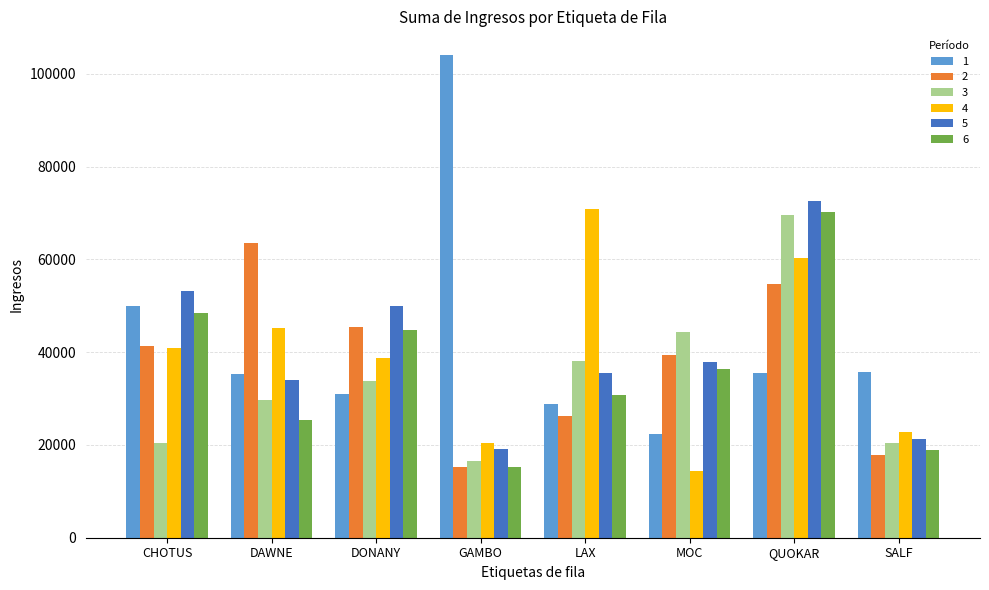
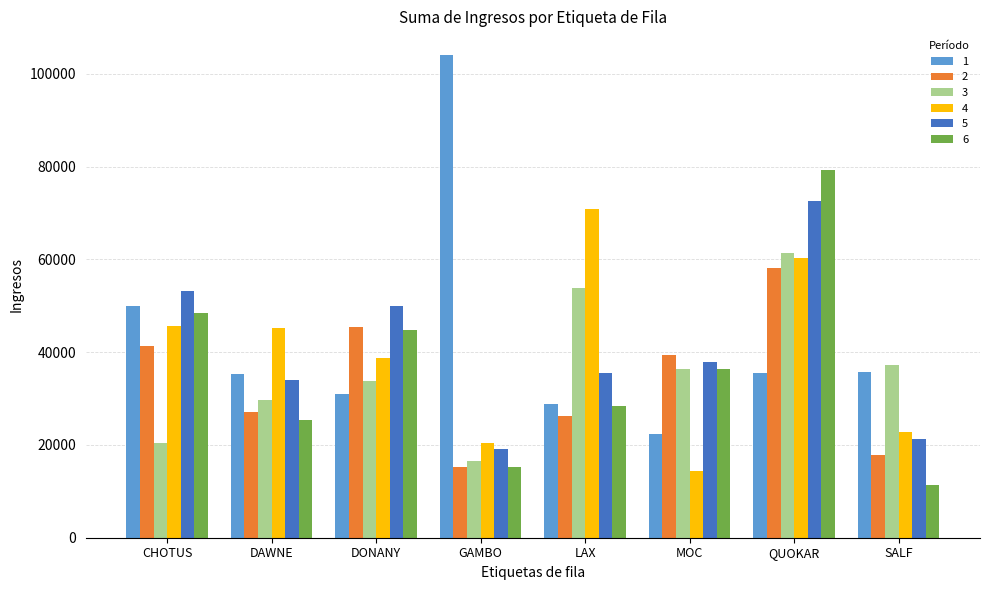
  {
    "2": {
      "CHOTUS": 41000,
-     "DAWNE": 63000,
+     "DAWNE": 27000,
      "DONANY": 46000,
      "GAMBO": 15000,
      "LAX": 26000,
      "MOC": 39000,
-     "QUOKAR": 55000,
+     "QUOKAR": 58000,
      "SALF": 18000
    },
    "3": {
      "CHOTUS": 20000,
      "DAWNE": 30000,
      "DONANY": 34000,
      "GAMBO": 16000,
-     "LAX": 38000,
-     "MOC": 44000,
-     "QUOKAR": 69000,
-     "SALF": 20000
+     "LAX": 54000,
+     "MOC": 36000,
+     "QUOKAR": 61000,
+     "SALF": 37000
    },
    "4": {
-     "CHOTUS": 41000,
+     "CHOTUS": 46000,
      "DAWNE": 45000,
      "DONANY": 39000,
      "GAMBO": 20000,
      "LAX": 71000,
      "MOC": 14000,
      "QUOKAR": 60000,
      "SALF": 23000
    },
    "6": {
      "CHOTUS": 48000,
      "DAWNE": 25000,
      "DONANY": 45000,
      "GAMBO": 15000,
-     "LAX": 31000,
+     "LAX": 28000,
      "MOC": 36000,
-     "QUOKAR": 70000,
-     "SALF": 19000
+     "QUOKAR": 79000,
+     "SALF": 11000
    }
  }
